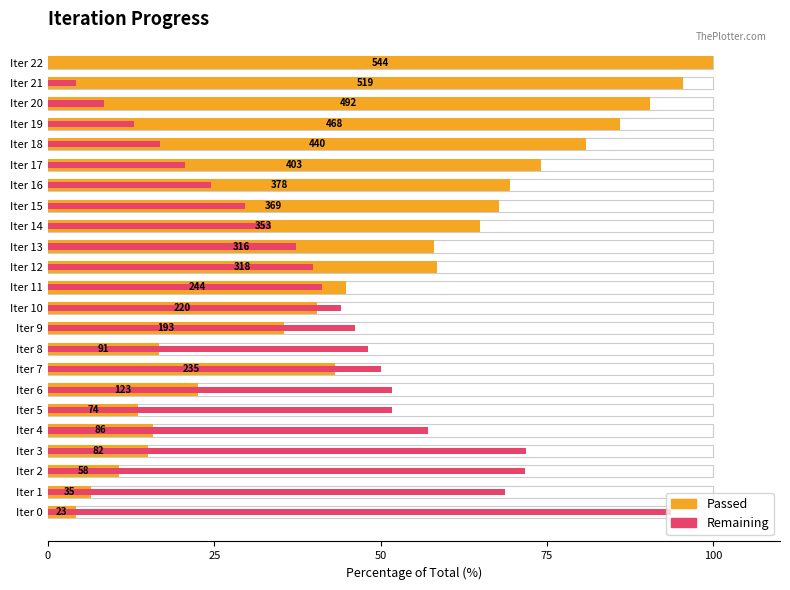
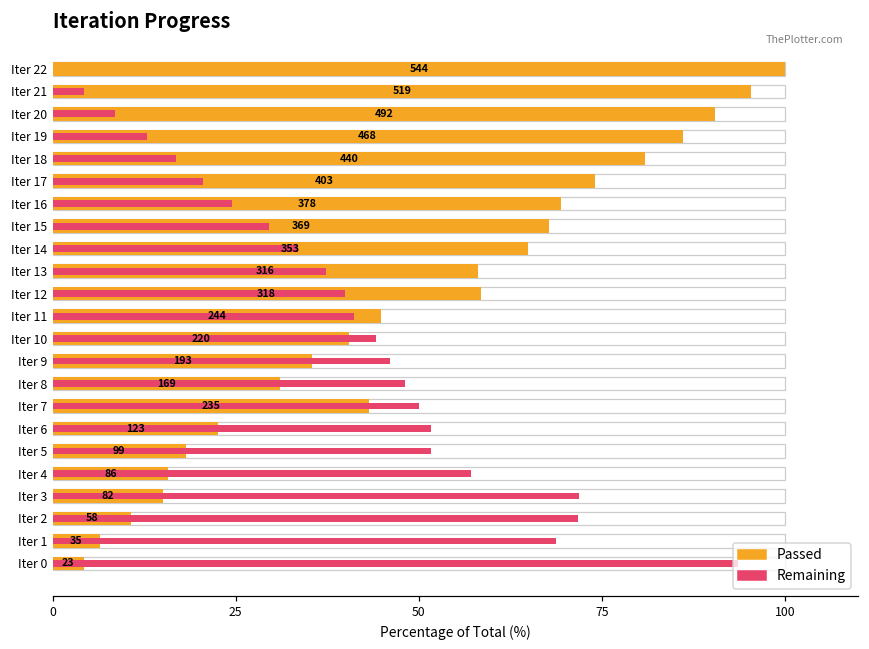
  {
    "Passed": {
-     "Iter 8": 91,
-     "Iter 5": 74
+     "Iter 8": 169,
+     "Iter 5": 99
    }
  }
